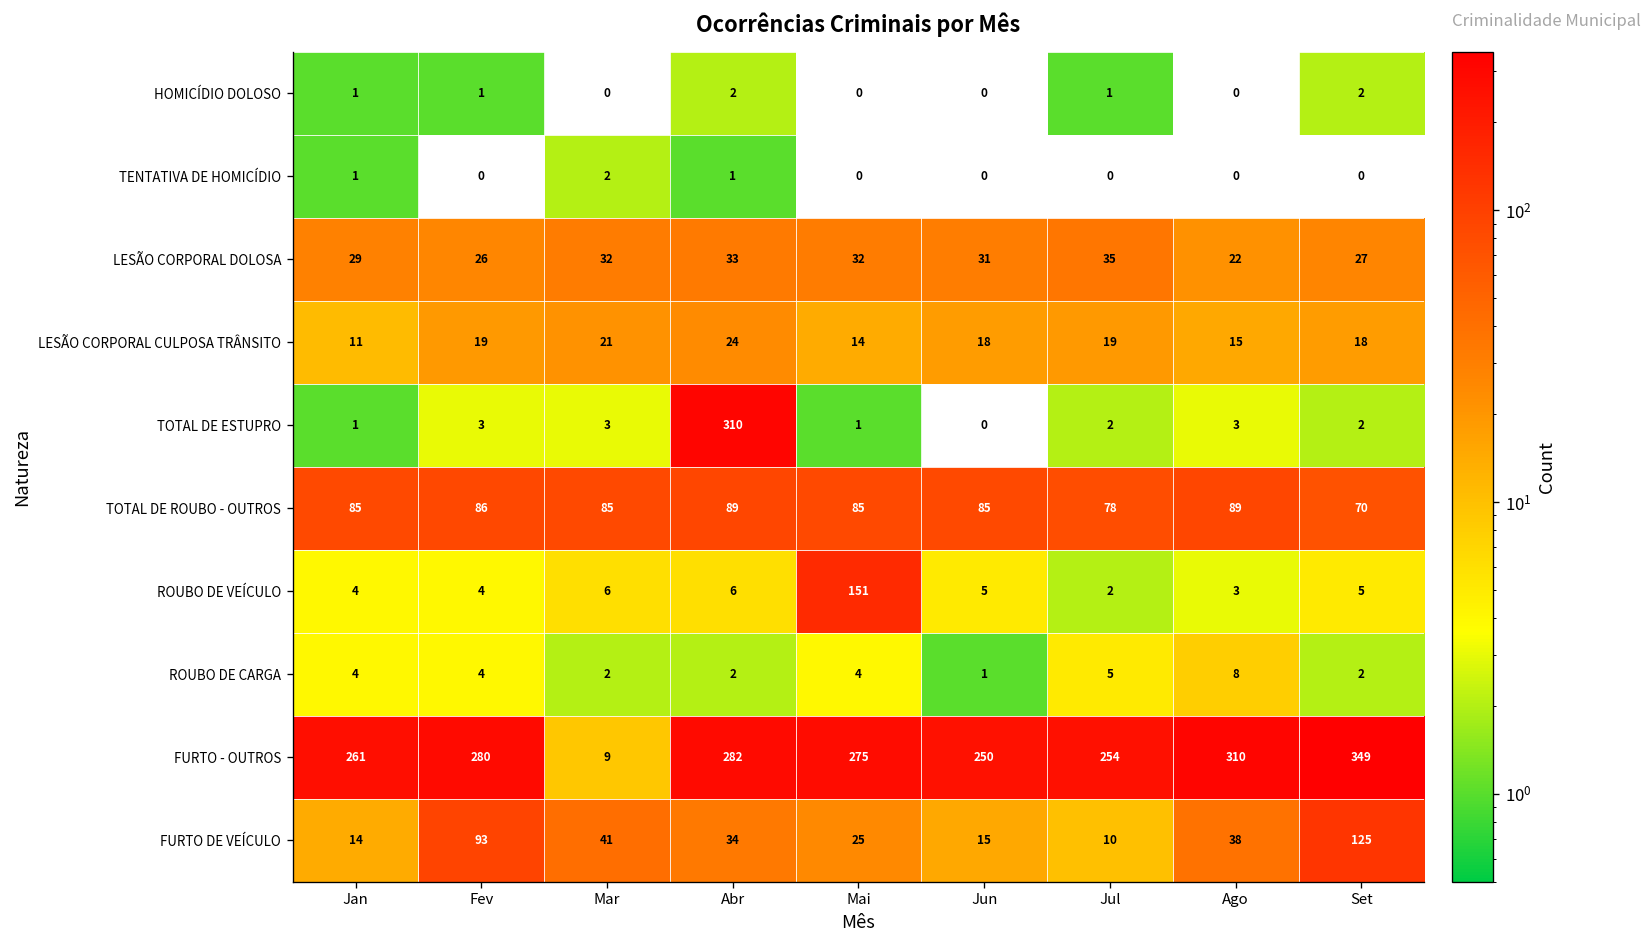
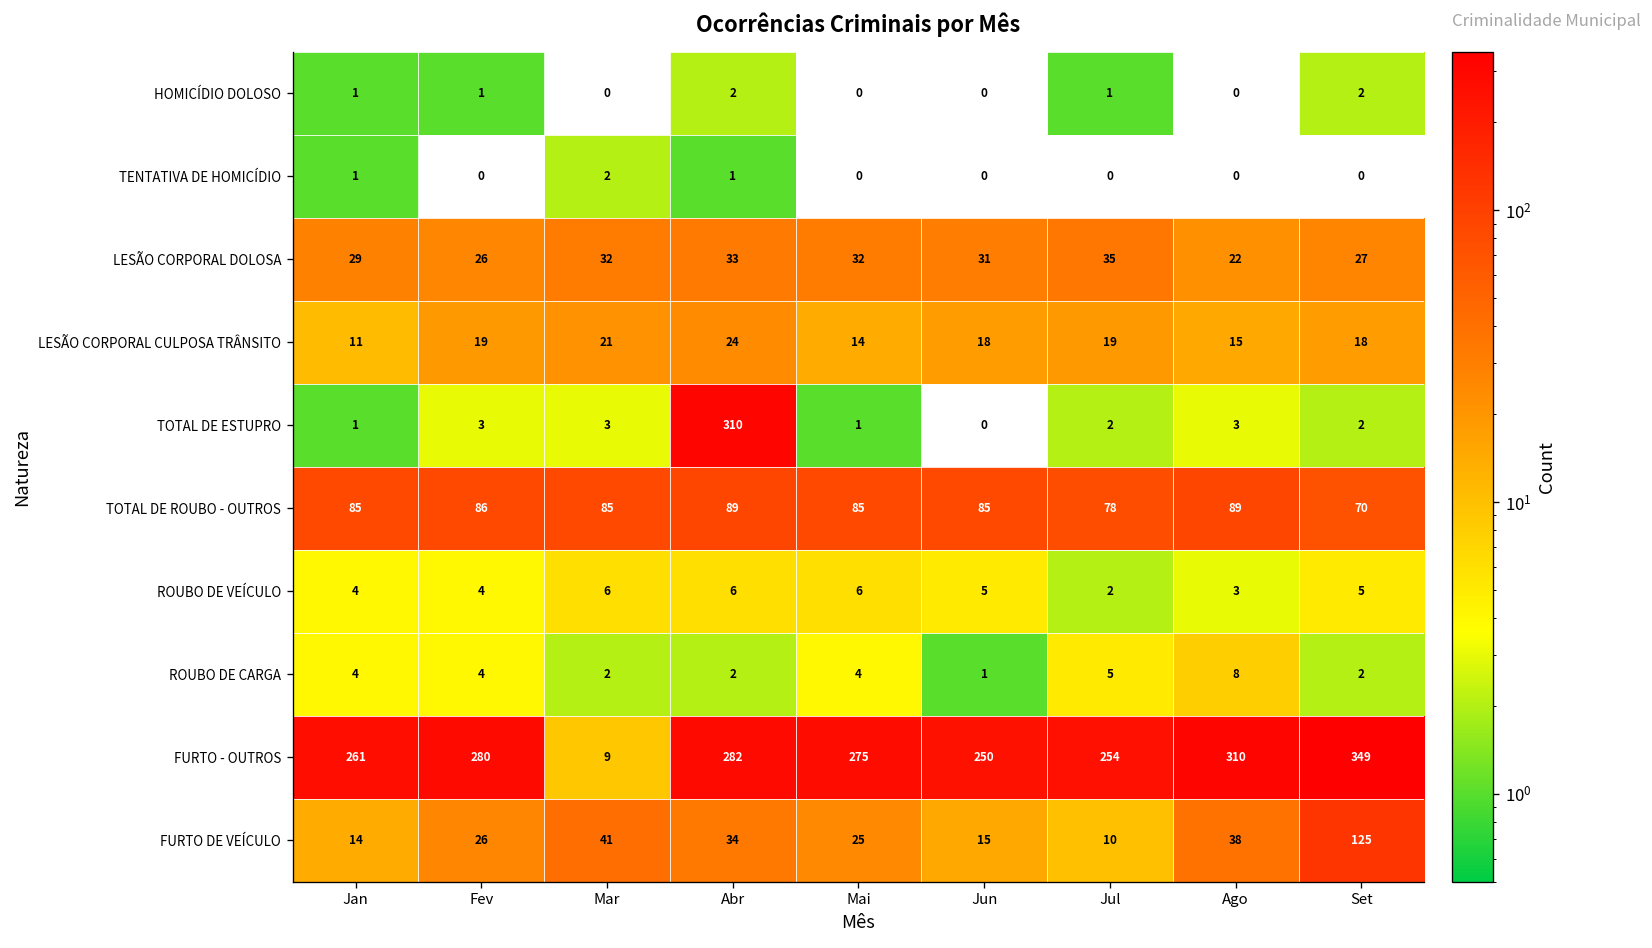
  {
    "HOMICÍDIO DOLOSO": {
      "Jan": 1,
      "Fev": 1,
      "Mar": 0,
      "Abr": 2,
      "Mai": 0,
      "Jun": 0,
      "Jul": 1,
      "Ago": 0,
      "Set": 2
    },
    "TENTATIVA DE HOMICÍDIO": {
      "Jan": 1,
      "Fev": 0,
      "Mar": 2,
      "Abr": 1,
      "Mai": 0,
      "Jun": 0,
      "Jul": 0,
      "Ago": 0,
      "Set": 0
    },
    "LESÃO CORPORAL DOLOSA": {
      "Jan": 29,
      "Fev": 26,
      "Mar": 32,
      "Abr": 33,
      "Mai": 32,
      "Jun": 31,
      "Jul": 35,
      "Ago": 22,
      "Set": 27
    },
    "LESÃO CORPORAL CULPOSA TRÂNSITO": {
      "Jan": 11,
      "Fev": 19,
      "Mar": 21,
      "Abr": 24,
      "Mai": 14,
      "Jun": 18,
      "Jul": 19,
      "Ago": 15,
      "Set": 18
    },
    "TOTAL DE ESTUPRO": {
      "Jan": 1,
      "Fev": 3,
      "Mar": 3,
      "Abr": 310,
      "Mai": 1,
      "Jun": 0,
      "Jul": 2,
      "Ago": 3,
      "Set": 2
    },
    "TOTAL DE ROUBO - OUTROS": {
      "Jan": 85,
      "Fev": 86,
      "Mar": 85,
      "Abr": 89,
      "Mai": 85,
      "Jun": 85,
      "Jul": 78,
      "Ago": 89,
      "Set": 70
    },
    "ROUBO DE VEÍCULO": {
      "Jan": 4,
      "Fev": 4,
      "Mar": 6,
      "Abr": 6,
-     "Mai": 151,
+     "Mai": 6,
      "Jun": 5,
      "Jul": 2,
      "Ago": 3,
      "Set": 5
    },
    "ROUBO DE CARGA": {
      "Jan": 4,
      "Fev": 4,
      "Mar": 2,
      "Abr": 2,
      "Mai": 4,
      "Jun": 1,
      "Jul": 5,
      "Ago": 8,
      "Set": 2
    },
    "FURTO - OUTROS": {
      "Jan": 261,
      "Fev": 280,
      "Mar": 9,
      "Abr": 282,
      "Mai": 275,
      "Jun": 250,
      "Jul": 254,
      "Ago": 310,
      "Set": 349
    },
    "FURTO DE VEÍCULO": {
      "Jan": 14,
-     "Fev": 93,
+     "Fev": 26,
      "Mar": 41,
      "Abr": 34,
      "Mai": 25,
      "Jun": 15,
      "Jul": 10,
      "Ago": 38,
      "Set": 125
    }
  }
